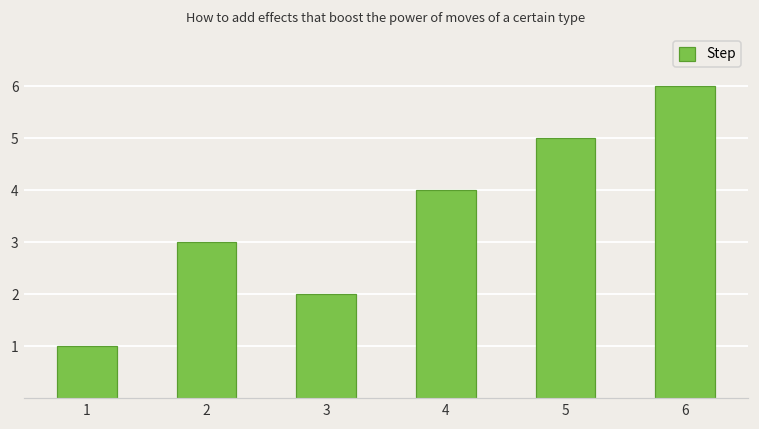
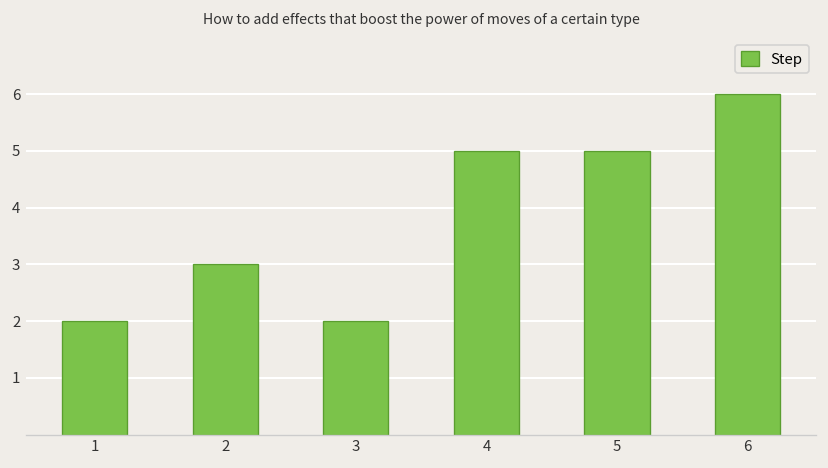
  {
-   "1": 1,
+   "1": 2,
    "2": 3,
    "3": 2,
-   "4": 4,
+   "4": 5,
    "5": 5,
    "6": 6
  }
